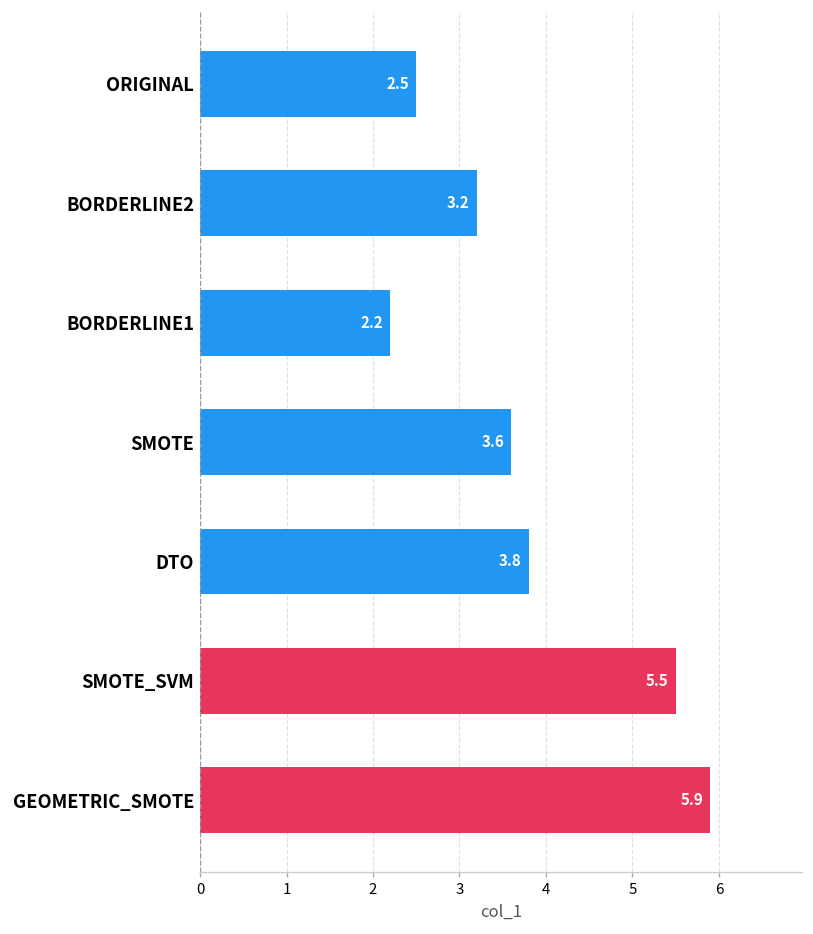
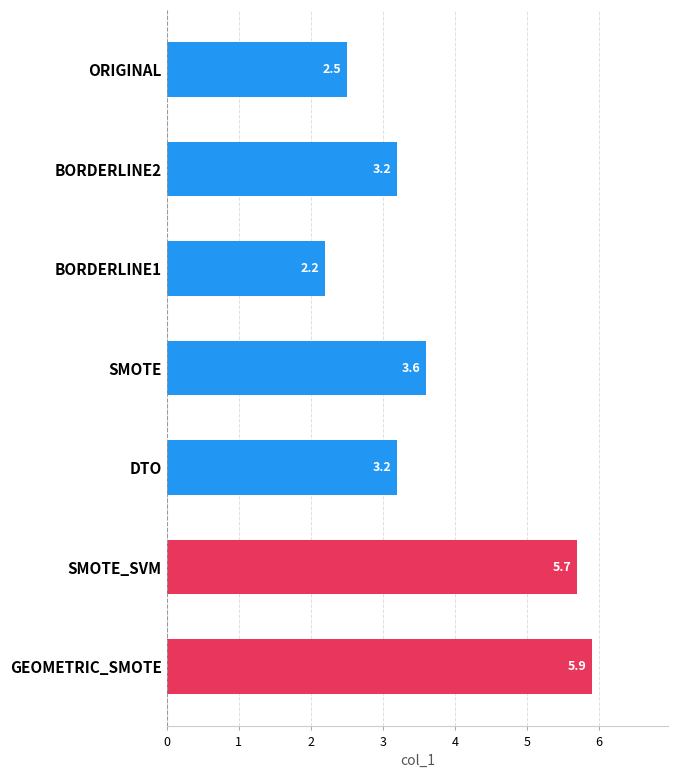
  {
    "ORIGINAL": 2.5,
    "BORDERLINE2": 3.2,
    "BORDERLINE1": 2.2,
    "SMOTE": 3.6,
-   "DTO": 3.8,
-   "SMOTE_SVM": 5.5,
+   "DTO": 3.2,
+   "SMOTE_SVM": 5.7,
    "GEOMETRIC_SMOTE": 5.9
  }
